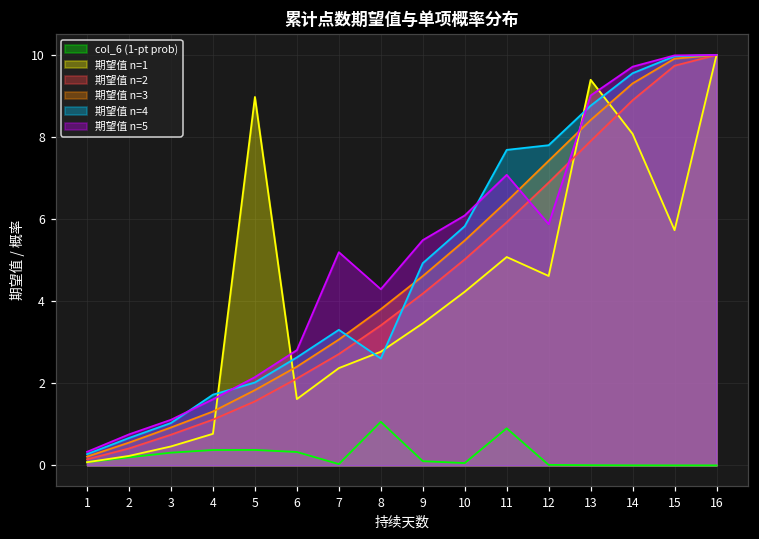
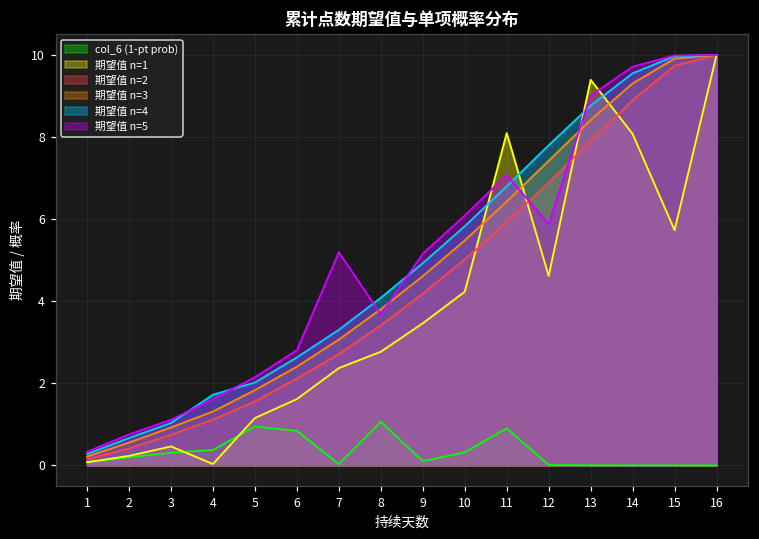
  {
    "col_6 (1-pt prob)": {
      "3": 0.3,
      "4": 0.4,
-     "5": 0.4,
-     "6": 0.3,
+     "5": 0.9,
+     "6": 0.8,
      "7": 0.0,
      "8": 1.1,
      "9": 0.1,
-     "10": 0.1,
+     "10": 0.3,
      "11": 0.9,
      "12": 0.0,
      "13": 0.0,
      "14": 0.0,
      "15": 0.0,
      "16": 0.0
    },
    "期望值 n=1": {
      "3": 0.5,
-     "4": 0.8,
-     "5": 9.0,
+     "4": 0.0,
+     "5": 1.2,
      "6": 1.6,
      "7": 2.4,
      "8": 2.8,
      "9": 3.5,
      "10": 4.2,
-     "11": 5.1,
+     "11": 8.1,
      "12": 4.6,
      "13": 9.4,
      "14": 8.1,
      "15": 5.7
    },
    "期望值 n=4": {
      "2": 0.7,
      "3": 1.0,
      "4": 1.7,
      "5": 2.0,
      "6": 2.6,
      "7": 3.3,
-     "8": 2.6,
+     "8": 4.1,
      "9": 4.9,
      "10": 5.8,
-     "11": 7.7,
+     "11": 6.8,
      "12": 7.8,
      "13": 8.8,
      "14": 9.6
    },
    "期望值 n=5": {
      "2": 0.8,
      "3": 1.1,
      "4": 1.6,
      "5": 2.1,
      "6": 2.8,
      "7": 5.2,
-     "8": 4.3,
-     "9": 5.5,
+     "8": 3.7,
+     "9": 5.2,
      "10": 6.1,
      "11": 7.1,
      "12": 5.9,
      "13": 9.0,
      "14": 9.7
    }
  }
